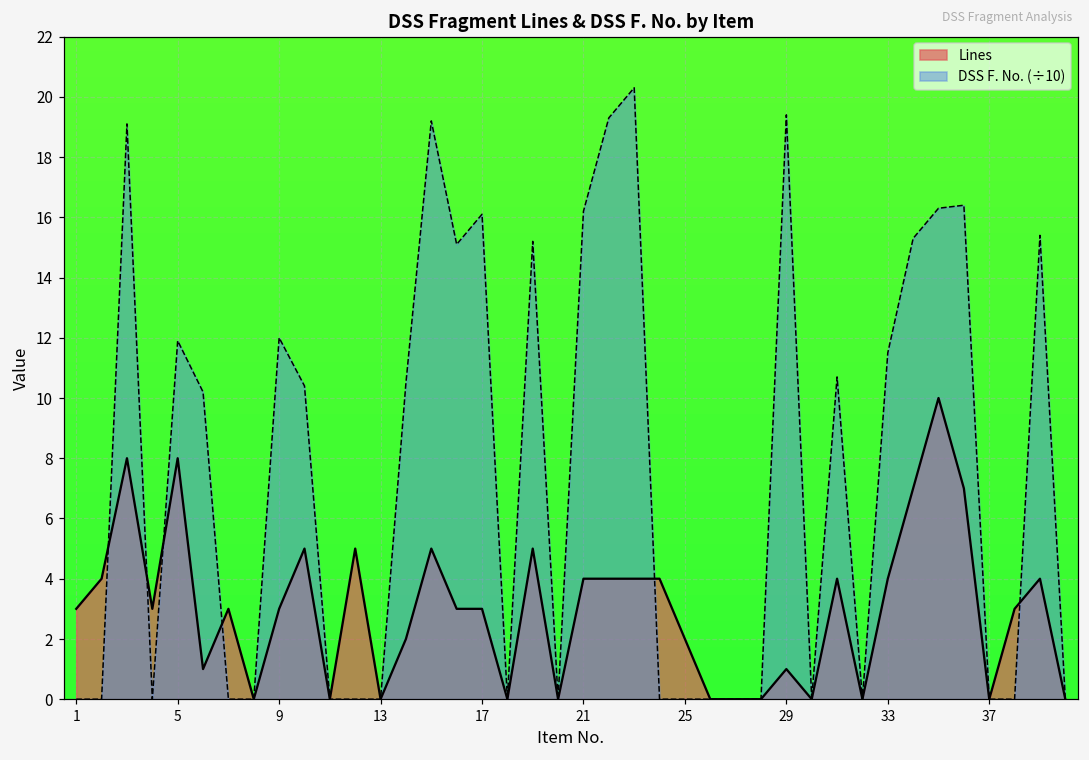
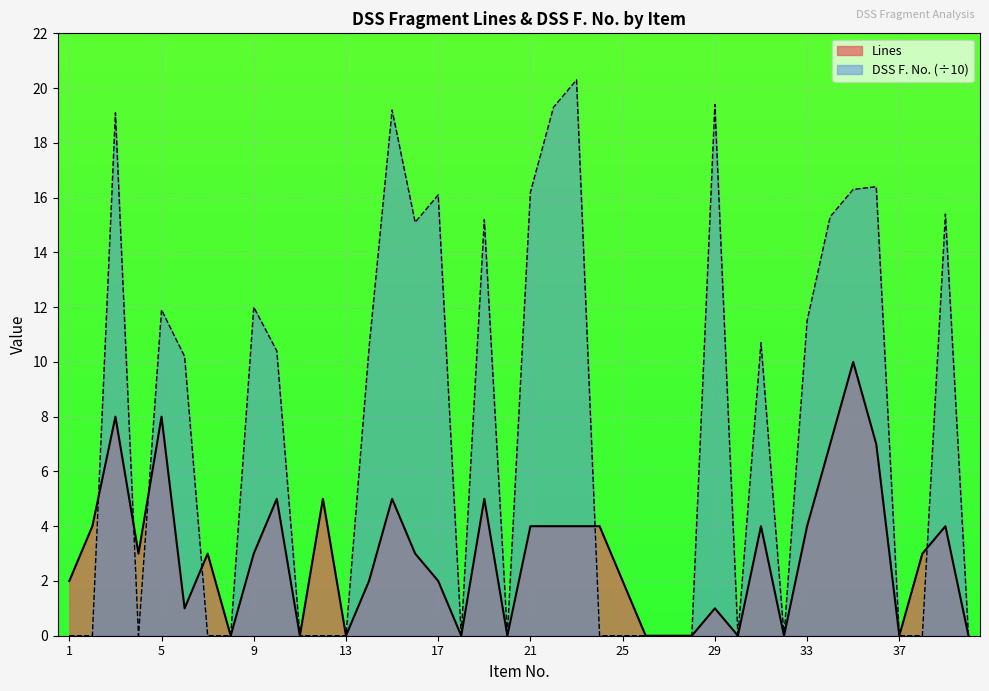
  {
    "Lines": {
-     "1": 3,
+     "1": 2,
      "5": 8,
      "9": 3,
-     "17": 3,
+     "17": 2,
      "21": 4,
      "25": 2,
      "29": 1,
      "33": 4
    },
    "DSS F. No. (÷10)": {
      "1": 0,
      "5": 11.9,
      "9": 12,
      "17": 16.1,
      "21": 16.2,
      "25": 0,
      "29": 19.4,
      "33": 11.5
    }
  }
